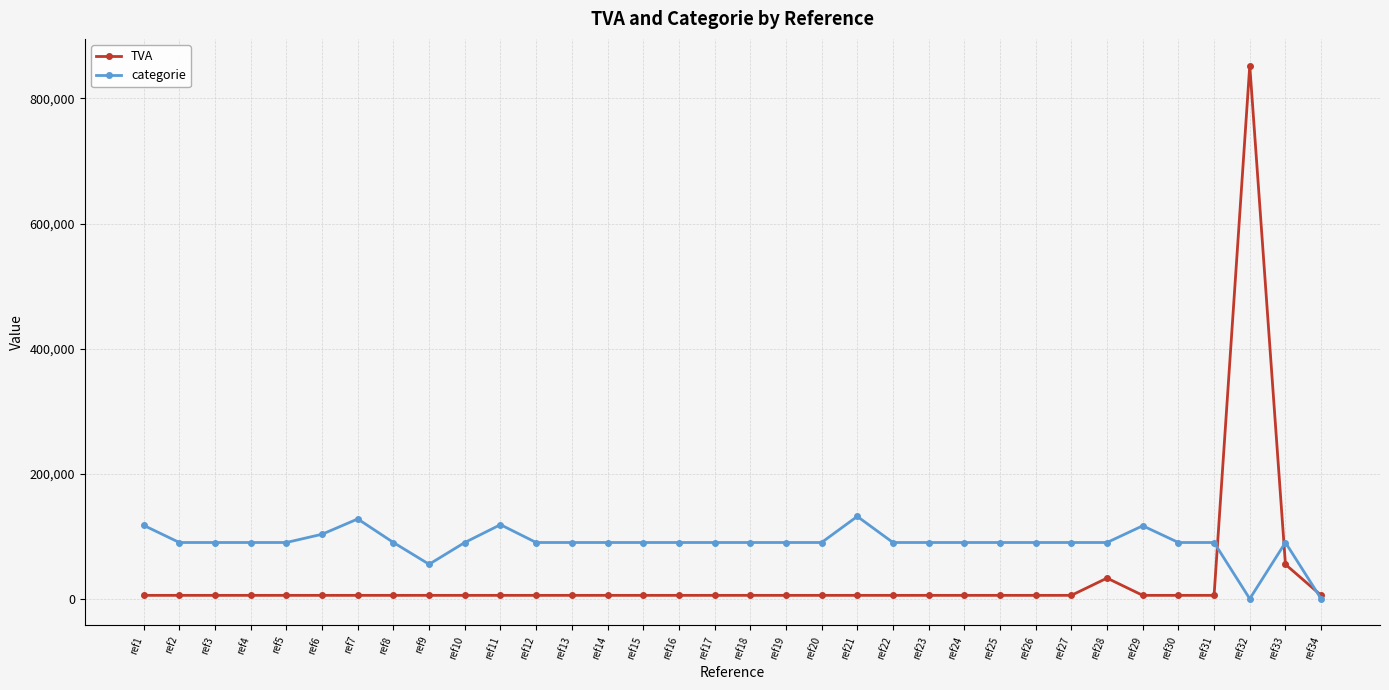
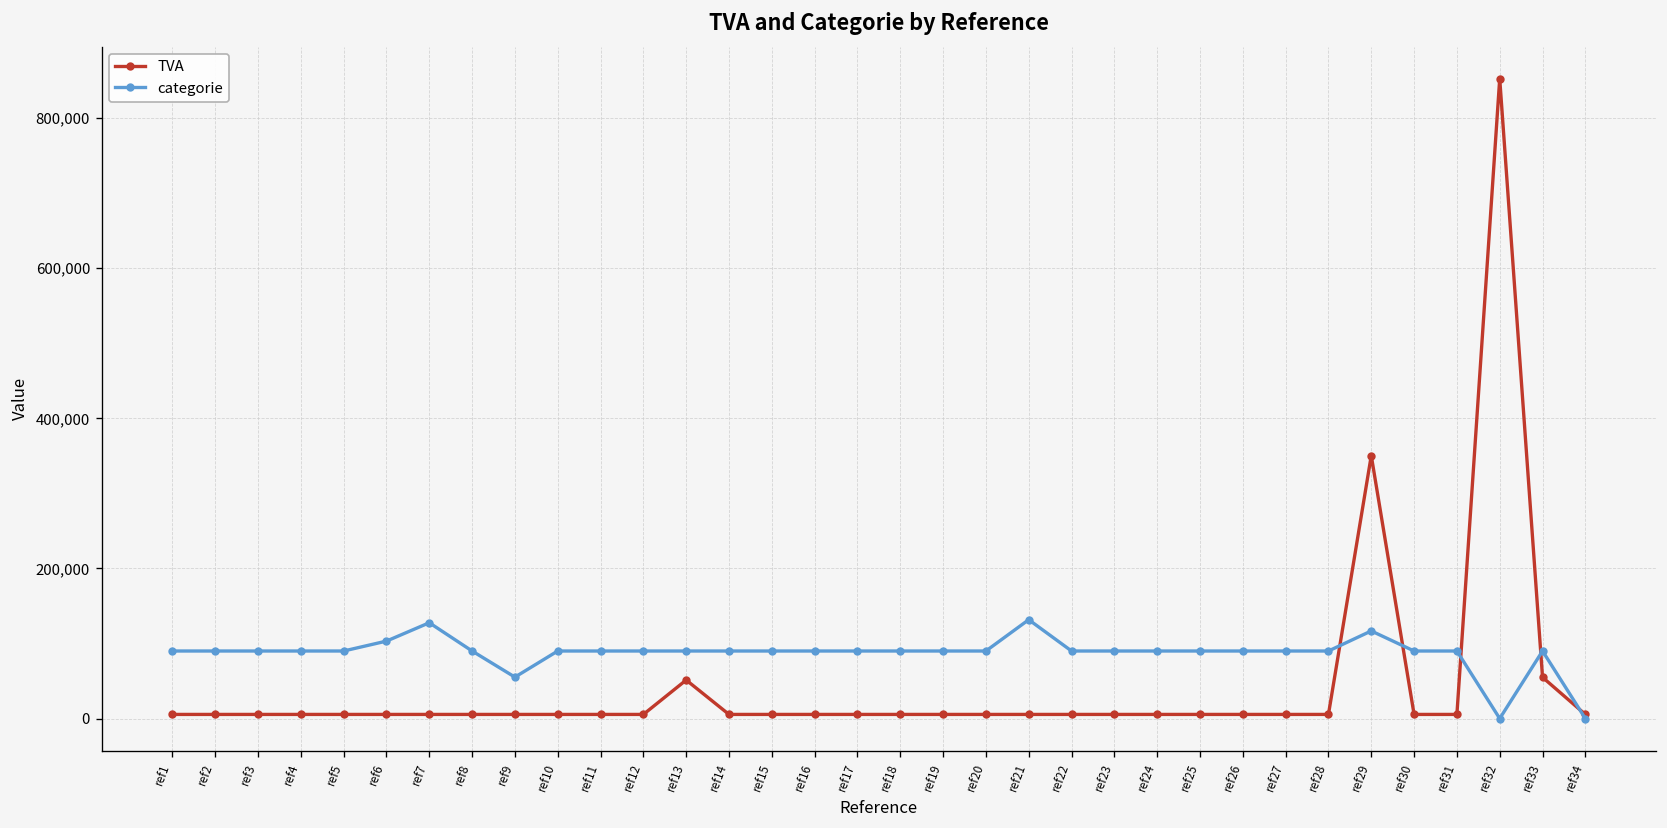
  {
    "TVA": {
      "ref1": "10,000",
      "ref2": "10,000",
      "ref3": "10,000",
      "ref4": "10,000",
      "ref5": "10,000",
      "ref6": "10,000",
      "ref7": "10,000",
      "ref8": "10,000",
      "ref9": "10,000",
      "ref10": "10,000",
      "ref11": "10,000",
      "ref12": "10,000",
-     "ref13": "10,000",
+     "ref13": "50,000",
      "ref14": "10,000",
      "ref15": "10,000",
      "ref16": "10,000",
      "ref17": "10,000",
      "ref18": "10,000",
      "ref19": "10,000",
      "ref20": "10,000",
      "ref21": "10,000",
      "ref22": "10,000",
      "ref23": "10,000",
      "ref24": "10,000",
      "ref25": "10,000",
      "ref26": "10,000",
      "ref27": "10,000",
-     "ref28": "30,000",
-     "ref29": "10,000",
+     "ref28": "10,000",
+     "ref29": "350,000",
      "ref30": "10,000",
      "ref31": "10,000",
      "ref32": "850,000",
      "ref33": "60,000",
      "ref34": "10,000"
    },
    "categorie": {
-     "ref1": "120,000",
+     "ref1": "90,000",
      "ref2": "90,000",
      "ref3": "90,000",
      "ref4": "90,000",
      "ref5": "90,000",
      "ref6": "100,000",
      "ref7": "130,000",
      "ref8": "90,000",
      "ref9": "60,000",
      "ref10": "90,000",
-     "ref11": "120,000",
+     "ref11": "90,000",
      "ref12": "90,000",
      "ref13": "90,000",
      "ref14": "90,000",
      "ref15": "90,000",
      "ref16": "90,000",
      "ref17": "90,000",
      "ref18": "90,000",
      "ref19": "90,000",
      "ref20": "90,000",
      "ref21": "130,000",
      "ref22": "90,000",
      "ref23": "90,000",
      "ref24": "90,000",
      "ref25": "90,000",
      "ref26": "90,000",
      "ref27": "90,000",
      "ref28": "90,000",
      "ref29": "120,000",
      "ref30": "90,000",
      "ref31": "90,000",
      "ref32": "0",
      "ref33": "90,000",
      "ref34": "0"
    }
  }
